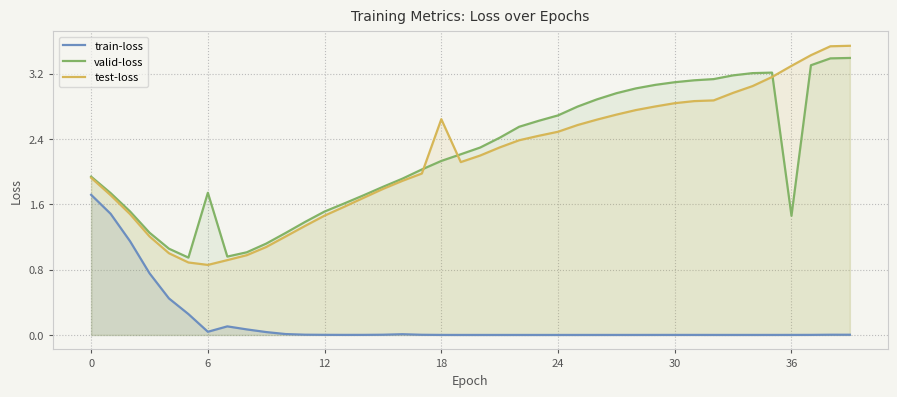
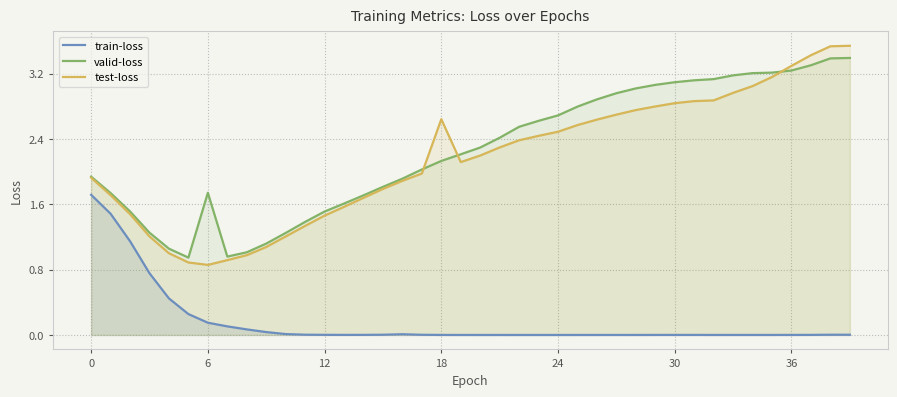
  {
    "train-loss": {
      "0": 1.7,
-     "6": 0.0,
+     "6": 0.1,
      "12": 0.0,
      "18": 0.0,
      "24": 0.0,
      "30": 0.0,
      "36": 0.0
    },
    "valid-loss": {
      "6": 1.7,
      "12": 1.5,
      "18": 2.1,
      "24": 2.7,
      "30": 3.1,
-     "36": 1.5
+     "36": 3.2
    },
    "test-loss": {
      "6": 0.9,
      "12": 1.5,
      "18": 2.6,
      "24": 2.5,
      "30": 2.8,
      "36": 3.3
    }
  }
